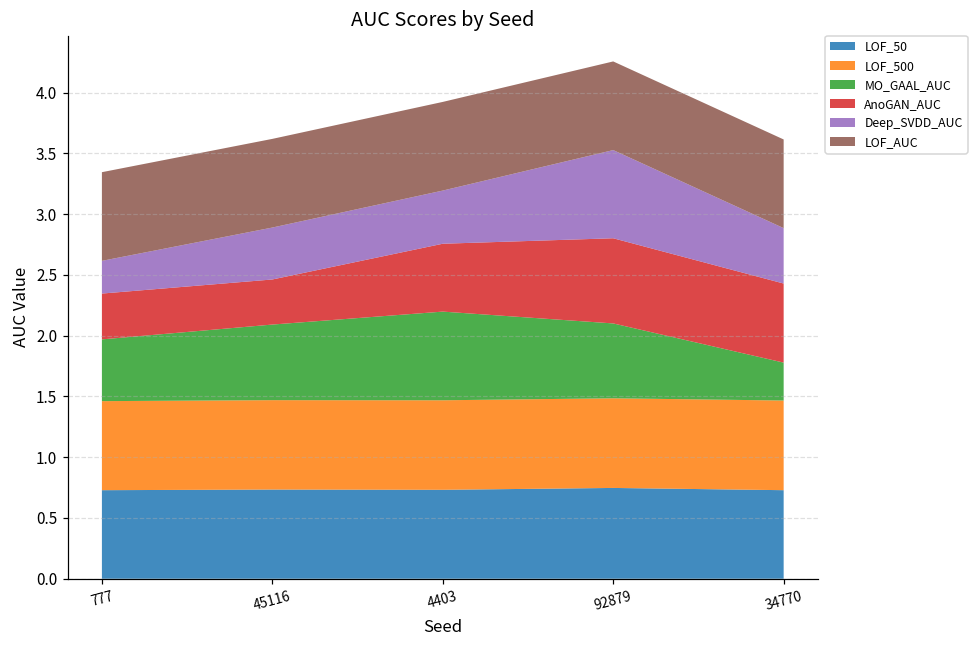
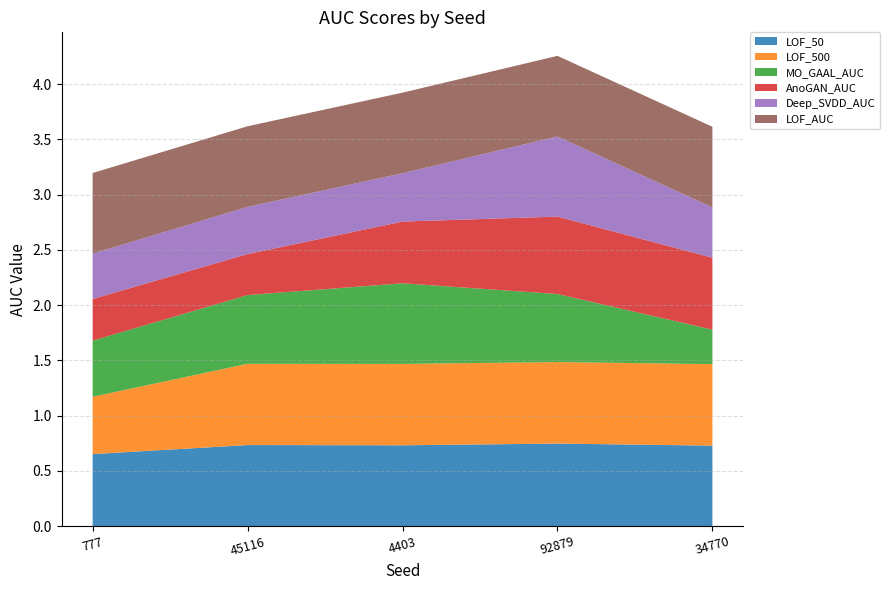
  {
    "LOF_50": {
-     "777": 0.73,
+     "777": 0.65,
      "45116": 0.73,
      "4403": 0.73,
      "92879": 0.75,
      "34770": 0.73
    },
    "LOF_500": {
-     "777": 0.73,
+     "777": 0.52,
      "45116": 0.74,
      "4403": 0.74,
      "92879": 0.74,
      "34770": 0.74
    },
    "MO_GAAL_AUC": {
      "777": 0.51,
      "45116": 0.62,
      "4403": 0.73,
      "92879": 0.62,
      "34770": 0.31
    },
    "AnoGAN_AUC": {
      "777": 0.38,
      "45116": 0.37,
      "4403": 0.56,
      "92879": 0.70,
      "34770": 0.65
    },
    "Deep_SVDD_AUC": {
-     "777": 0.27,
+     "777": 0.41,
      "45116": 0.43,
      "4403": 0.44,
      "92879": 0.73,
      "34770": 0.46
    },
    "LOF_AUC": {
      "777": 0.73,
      "45116": 0.73,
      "4403": 0.73,
      "92879": 0.73,
      "34770": 0.73
    }
  }
